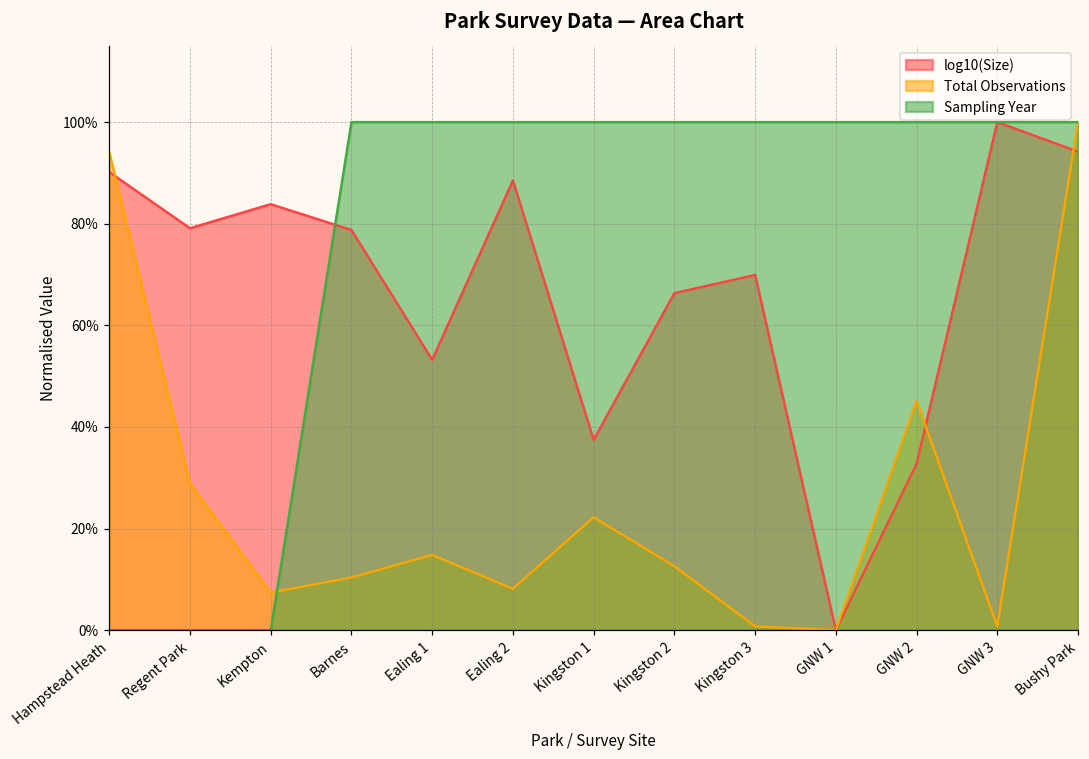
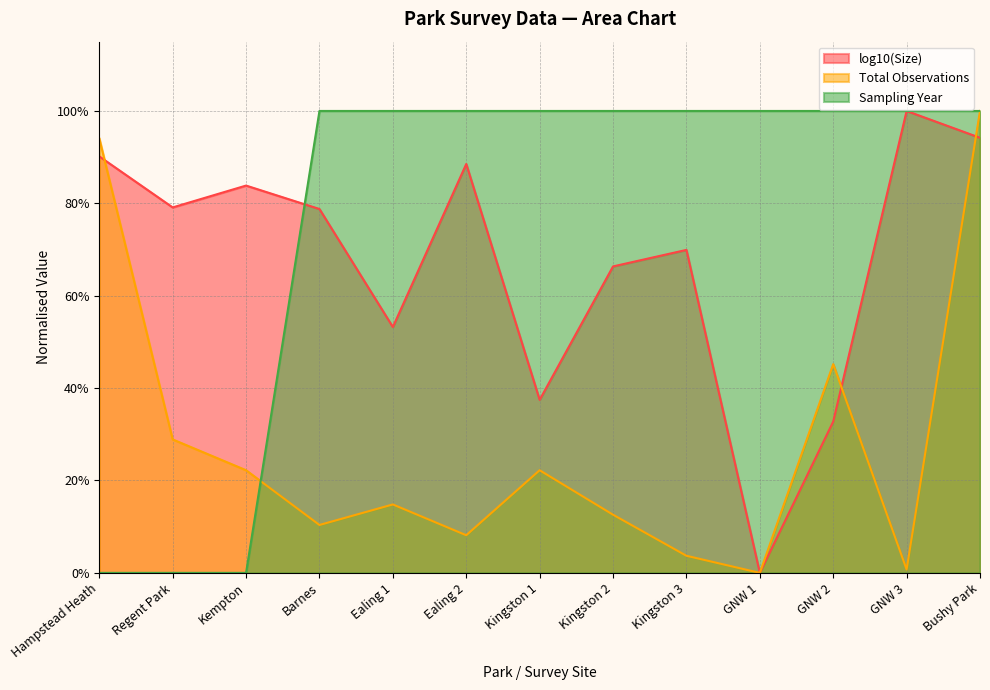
  {
    "log10(Size)": {
      "Hampstead Heath": "90%",
      "Regent Park": "79%",
      "Kempton": "84%",
      "Barnes": "79%",
      "Ealing 1": "53%",
      "Ealing 2": "89%",
      "Kingston 1": "37%",
      "Kingston 2": "66%",
      "Kingston 3": "70%",
      "GNW 2": "33%",
      "Bushy Park": "94%"
    },
    "Total Observations": {
      "Hampstead Heath": "94%",
      "Regent Park": "29%",
-     "Kempton": "7%",
+     "Kempton": "22%",
      "Barnes": "10%",
      "Ealing 1": "15%",
      "Ealing 2": "8%",
      "Kingston 1": "22%",
      "Kingston 2": "13%",
-     "Kingston 3": "1%",
+     "Kingston 3": "4%",
      "GNW 2": "45%",
      "GNW 3": "1%"
    },
    "Sampling Year": {
      "Hampstead Heath": "0%",
      "Regent Park": "0%",
      "Kempton": "0%",
      "Barnes": "100%",
      "Ealing 1": "100%",
      "Ealing 2": "100%",
      "Kingston 1": "100%",
      "Kingston 2": "100%",
      "Kingston 3": "100%",
      "GNW 1": "100%",
      "GNW 2": "100%"
    }
  }
